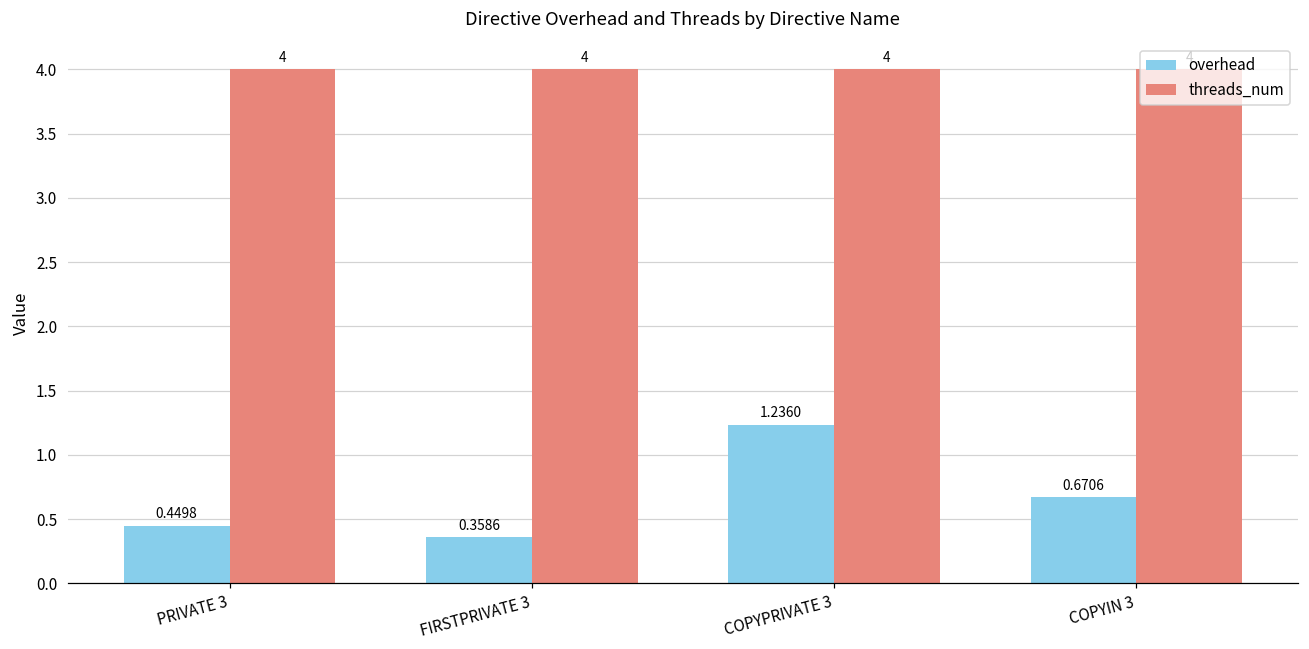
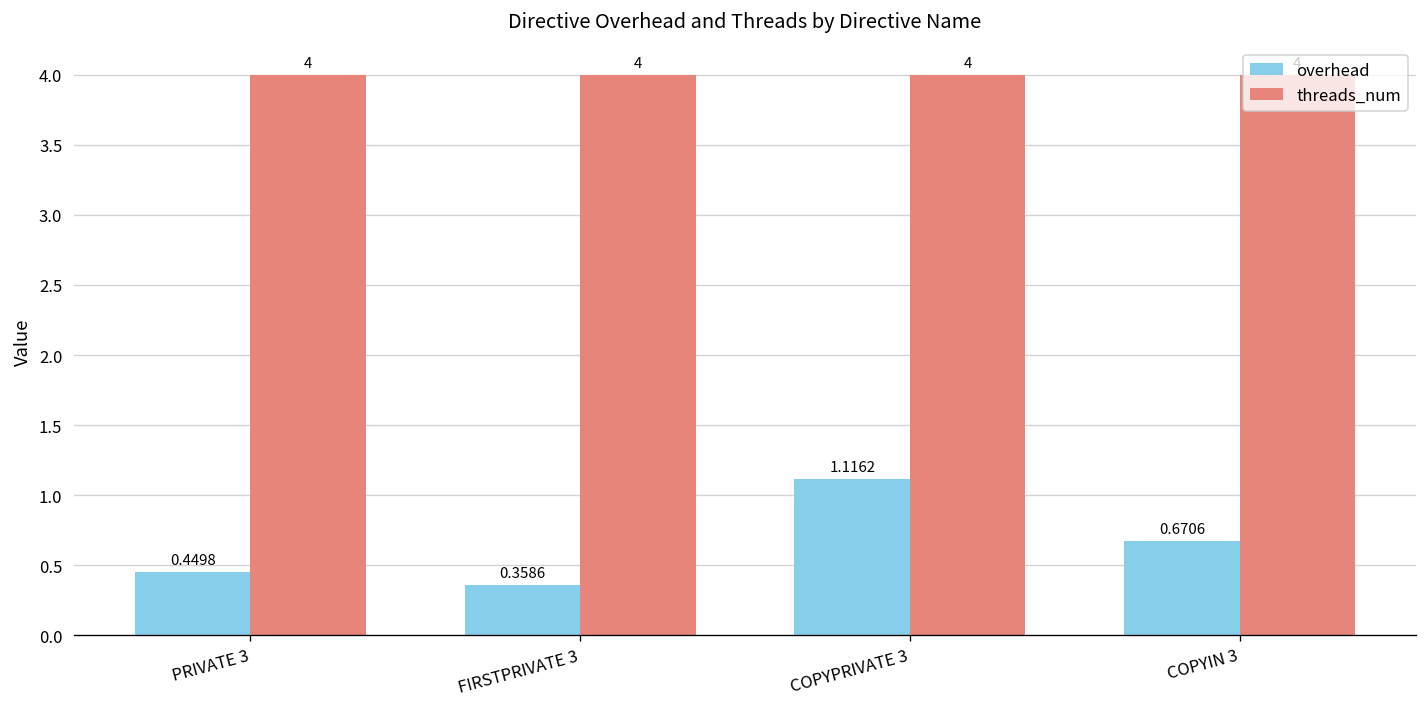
  {
    "overhead": {
      "PRIVATE 3": 0.4498,
      "FIRSTPRIVATE 3": 0.3586,
-     "COPYPRIVATE 3": 1.2360,
+     "COPYPRIVATE 3": 1.1162,
      "COPYIN 3": 0.6706
    },
    "threads_num": {
      "PRIVATE 3": 4,
      "FIRSTPRIVATE 3": 4,
      "COPYPRIVATE 3": 4
    }
  }
